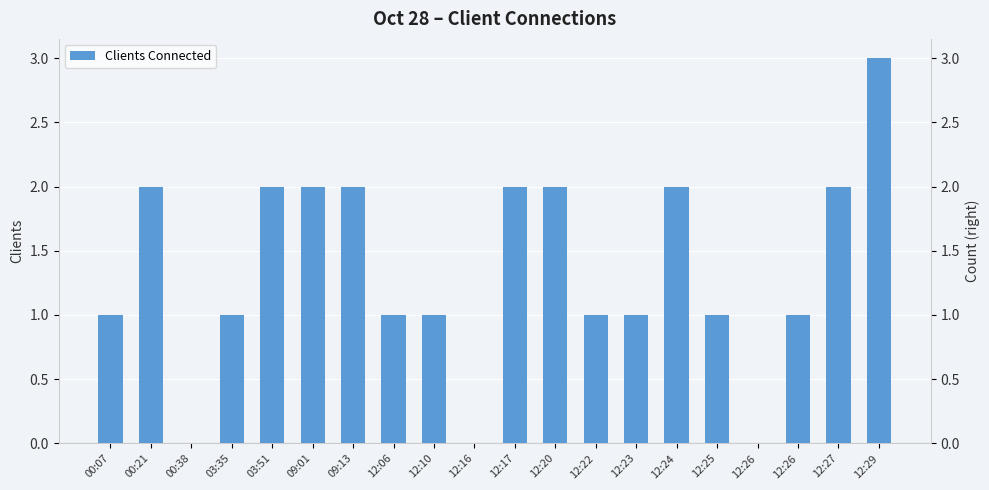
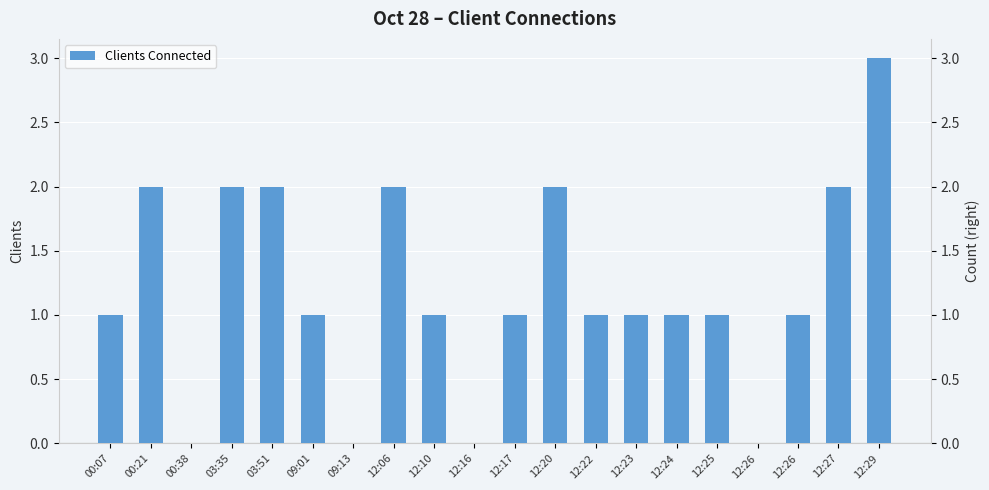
  {
    "00:07": 1,
    "00:21": 2,
    "00:38": 0,
-   "03:35": 1,
+   "03:35": 2,
    "03:51": 2,
-   "09:01": 2,
-   "09:13": 2,
-   "12:06": 1,
+   "09:01": 1,
+   "09:13": 0,
+   "12:06": 2,
    "12:10": 1,
    "12:16": 0,
-   "12:17": 2,
+   "12:17": 1,
    "12:20": 2,
    "12:22": 1,
    "12:23": 1,
-   "12:24": 2,
+   "12:24": 1,
    "12:25": 1,
    "12:27": 2,
    "12:29": 3
  }
